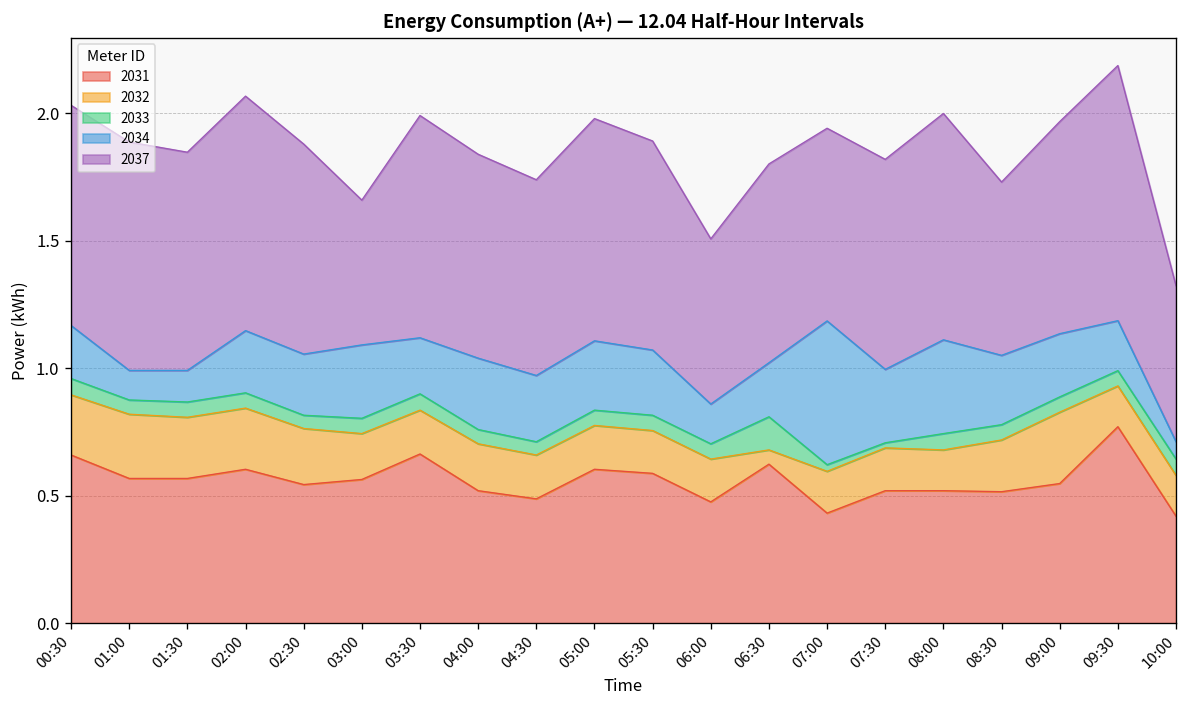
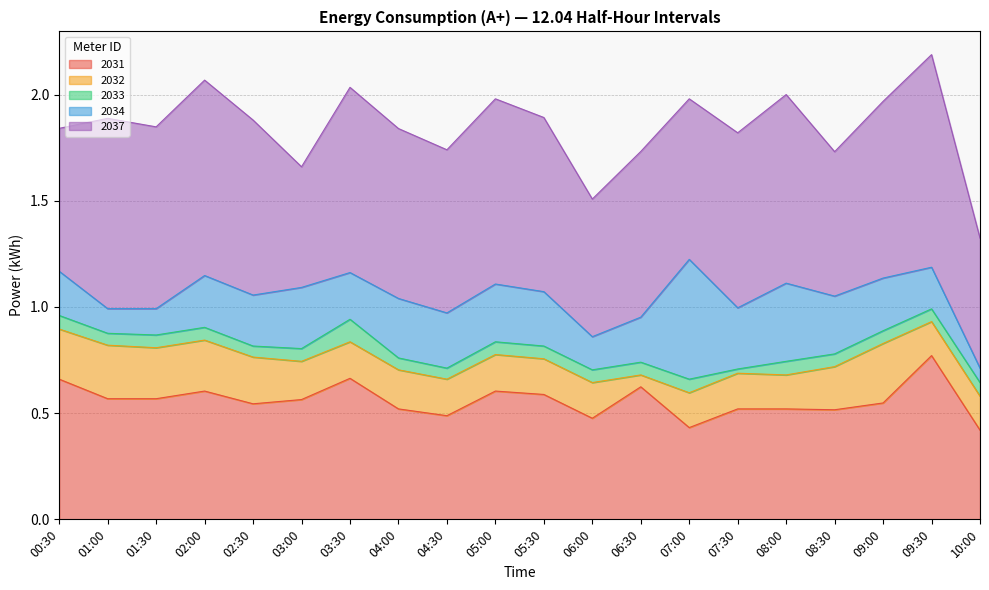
  {
    "2031": {
      "00:30": 0.66,
      "01:00": 0.57,
      "01:30": 0.57,
      "02:00": 0.60,
      "02:30": 0.54,
      "03:00": 0.56,
      "03:30": 0.66,
      "04:00": 0.52,
      "04:30": 0.49,
      "05:00": 0.60,
      "05:30": 0.59,
      "06:00": 0.48,
      "06:30": 0.62,
      "07:00": 0.43,
      "07:30": 0.52,
      "08:00": 0.52,
      "08:30": 0.52,
      "09:00": 0.55,
      "09:30": 0.77,
      "10:00": 0.42
    },
    "2032": {
      "00:30": 0.24,
      "01:00": 0.25,
      "01:30": 0.24,
      "02:00": 0.24,
      "02:30": 0.22,
      "03:00": 0.18,
      "03:30": 0.17,
      "04:00": 0.18,
      "04:30": 0.17,
      "05:00": 0.17,
      "05:30": 0.17,
      "06:00": 0.17,
      "06:30": 0.06,
      "07:00": 0.16,
      "07:30": 0.17,
      "08:00": 0.16,
      "08:30": 0.20,
      "09:00": 0.28,
      "09:30": 0.16,
      "10:00": 0.16
    },
    "2033": {
      "00:30": 0.06,
      "01:00": 0.06,
      "01:30": 0.06,
      "02:00": 0.06,
      "02:30": 0.05,
      "03:00": 0.06,
-     "03:30": 0.06,
+     "03:30": 0.11,
      "04:00": 0.06,
      "04:30": 0.05,
      "05:00": 0.06,
      "05:30": 0.06,
      "06:00": 0.06,
-     "06:30": 0.13,
-     "07:00": 0.03,
+     "06:30": 0.06,
+     "07:00": 0.06,
      "07:30": 0.02,
      "08:00": 0.06,
      "08:30": 0.06,
      "09:00": 0.06,
      "09:30": 0.06,
      "10:00": 0.06
    },
    "2034": {
      "00:30": 0.21,
      "01:00": 0.12,
      "01:30": 0.12,
      "02:00": 0.24,
      "02:30": 0.24,
      "03:00": 0.29,
      "03:30": 0.22,
      "04:00": 0.28,
      "04:30": 0.26,
      "05:00": 0.27,
      "05:30": 0.26,
      "06:00": 0.16,
      "06:30": 0.21,
      "07:00": 0.56,
      "07:30": 0.29,
      "08:00": 0.37,
      "08:30": 0.27,
      "09:00": 0.25,
      "09:30": 0.20,
      "10:00": 0.07
    },
    "2037": {
-     "00:30": 0.86,
+     "00:30": 0.67,
      "01:30": 0.86,
      "02:00": 0.92,
      "02:30": 0.82,
      "03:00": 0.57,
      "03:30": 0.87,
      "04:00": 0.80,
      "04:30": 0.77,
      "05:00": 0.87,
      "05:30": 0.82,
      "06:00": 0.65,
      "06:30": 0.78,
      "07:00": 0.76,
      "07:30": 0.82,
      "08:00": 0.89,
      "08:30": 0.68,
      "09:00": 0.83,
      "09:30": 1.00,
      "10:00": 0.61
    }
  }
